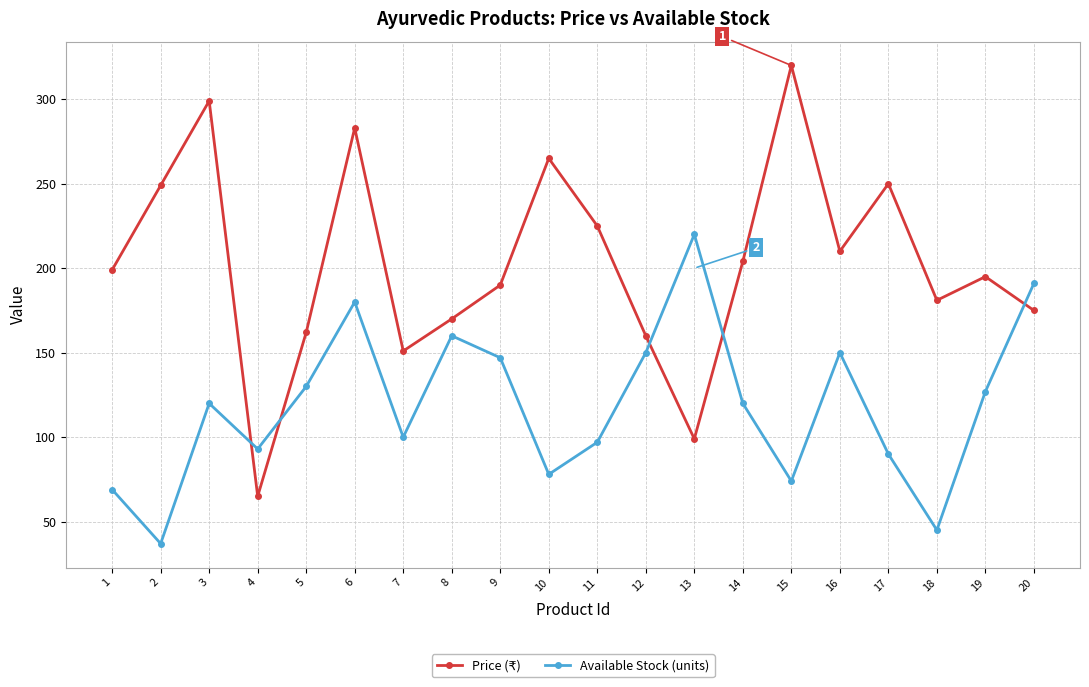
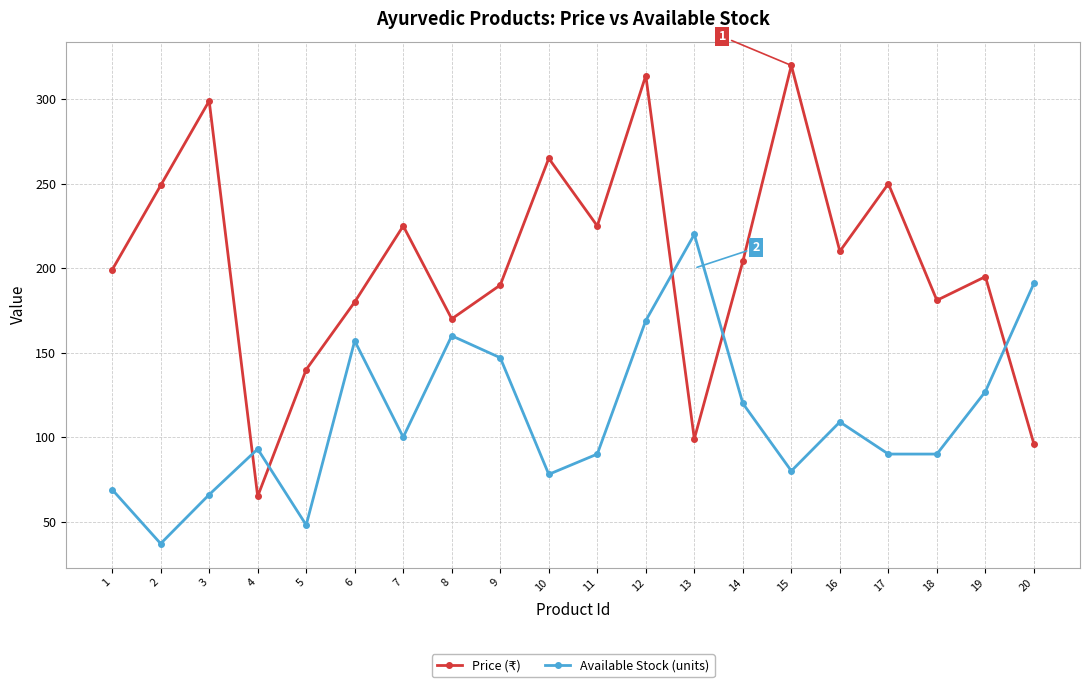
  {
    "Price (₹)": {
      "1": 199,
      "2": 249,
      "3": 299,
      "4": 65,
-     "5": 162,
-     "6": 283,
-     "7": 151,
+     "5": 140,
+     "6": 180,
+     "7": 225,
      "8": 170,
      "9": 190,
      "10": 265,
      "11": 225,
-     "12": 160,
+     "12": 314,
      "13": 99,
      "14": 204,
      "15": 320,
      "16": 210,
      "17": 250,
      "18": 181,
      "19": 195,
-     "20": 175
+     "20": 96
    },
    "Available Stock (units)": {
      "1": 69,
      "2": 37,
-     "3": 120,
+     "3": 66,
      "4": 93,
-     "5": 130,
-     "6": 180,
+     "5": 48,
+     "6": 157,
      "7": 100,
      "8": 160,
      "9": 147,
      "10": 78,
-     "11": 97,
-     "12": 150,
+     "11": 90,
+     "12": 169,
      "13": 220,
      "14": 120,
-     "15": 74,
-     "16": 150,
+     "15": 80,
+     "16": 109,
      "17": 90,
-     "18": 45,
+     "18": 90,
      "19": 127,
      "20": 191
    }
  }
